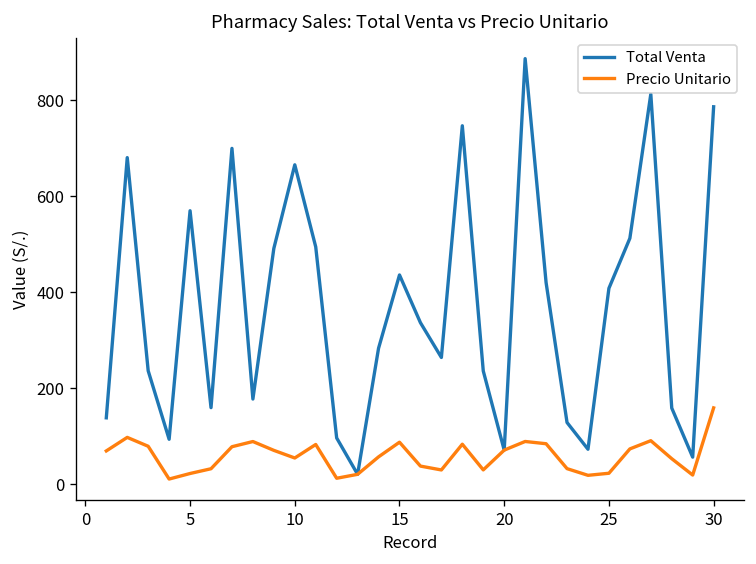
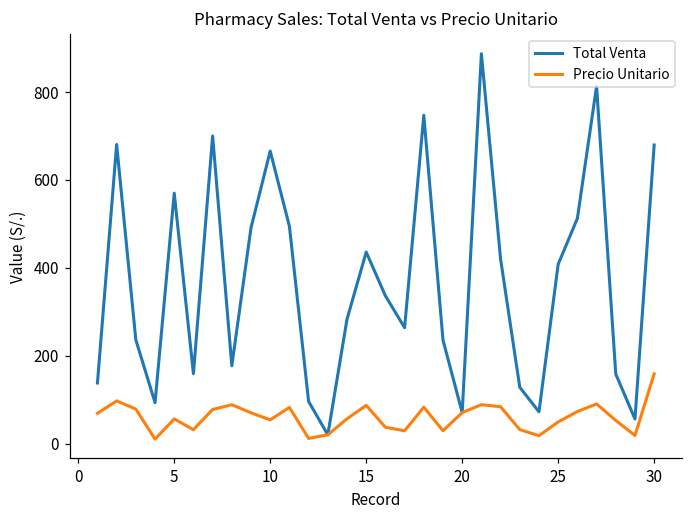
  {
    "Total Venta": {
      "5": 570,
      "10": 670,
      "15": 440,
      "25": 410,
-     "30": 790
+     "30": 680
    },
    "Precio Unitario": {
-     "5": 20,
+     "5": 60,
      "10": 50,
      "15": 90,
-     "25": 20,
+     "25": 50,
      "30": 160
    }
  }
